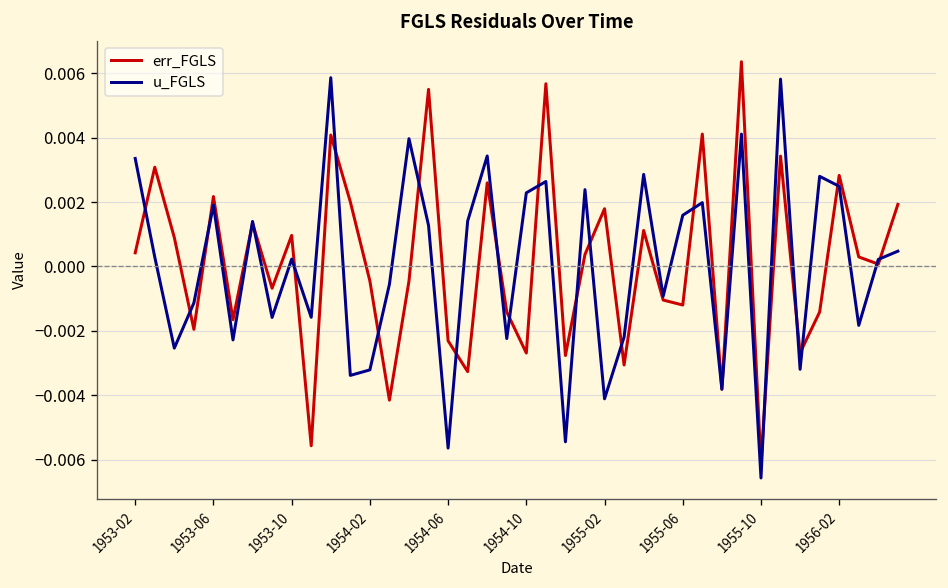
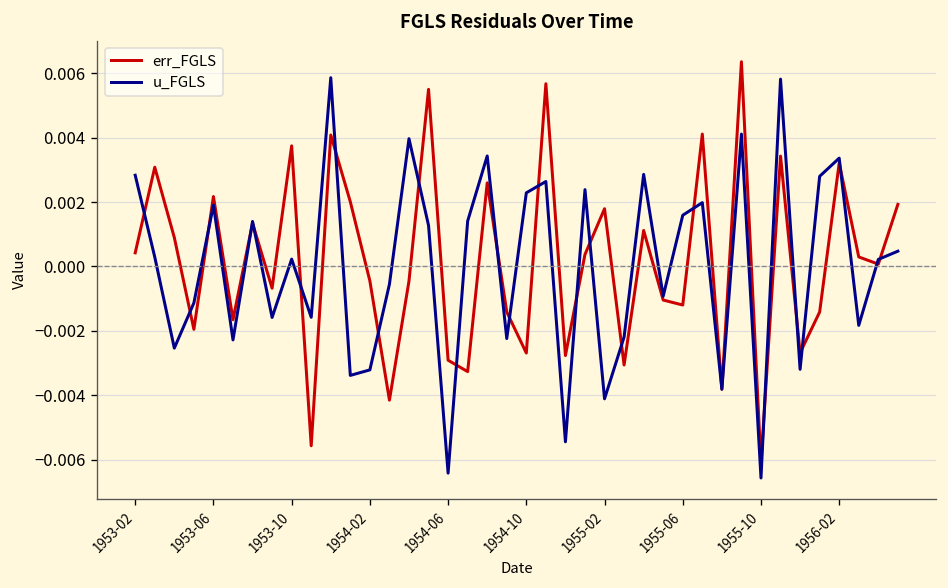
  {
    "err_FGLS": {
      "1953-02": 0.0004,
      "1953-06": 0.0022,
-     "1953-10": 0.0010,
+     "1953-10": 0.0037,
      "1954-02": -0.0005,
-     "1954-06": -0.0023,
+     "1954-06": -0.0029,
      "1954-10": -0.0027,
      "1955-02": 0.0018,
      "1955-06": -0.0012,
      "1955-10": -0.0061,
-     "1956-02": 0.0028
+     "1956-02": 0.0032
    },
    "u_FGLS": {
-     "1953-02": 0.0034,
+     "1953-02": 0.0028,
      "1953-06": 0.0019,
      "1953-10": 0.0002,
      "1954-02": -0.0032,
-     "1954-06": -0.0056,
+     "1954-06": -0.0064,
      "1954-10": 0.0023,
      "1955-02": -0.0041,
      "1955-06": 0.0016,
      "1955-10": -0.0066,
-     "1956-02": 0.0025
+     "1956-02": 0.0034
    }
  }
